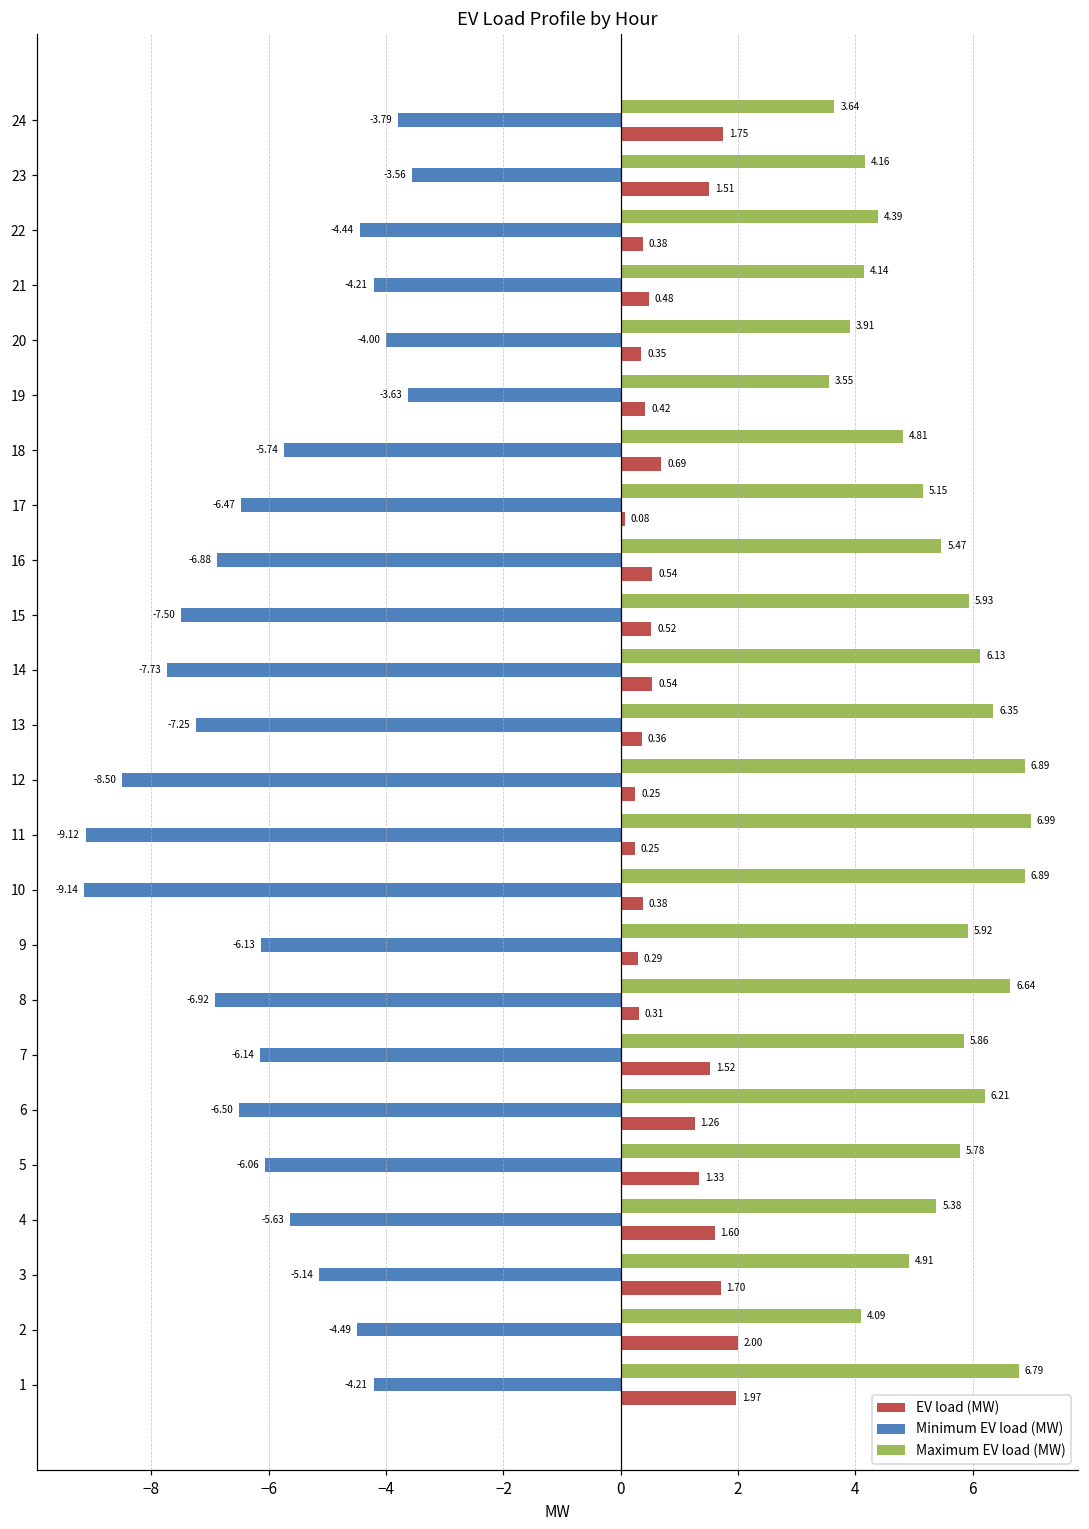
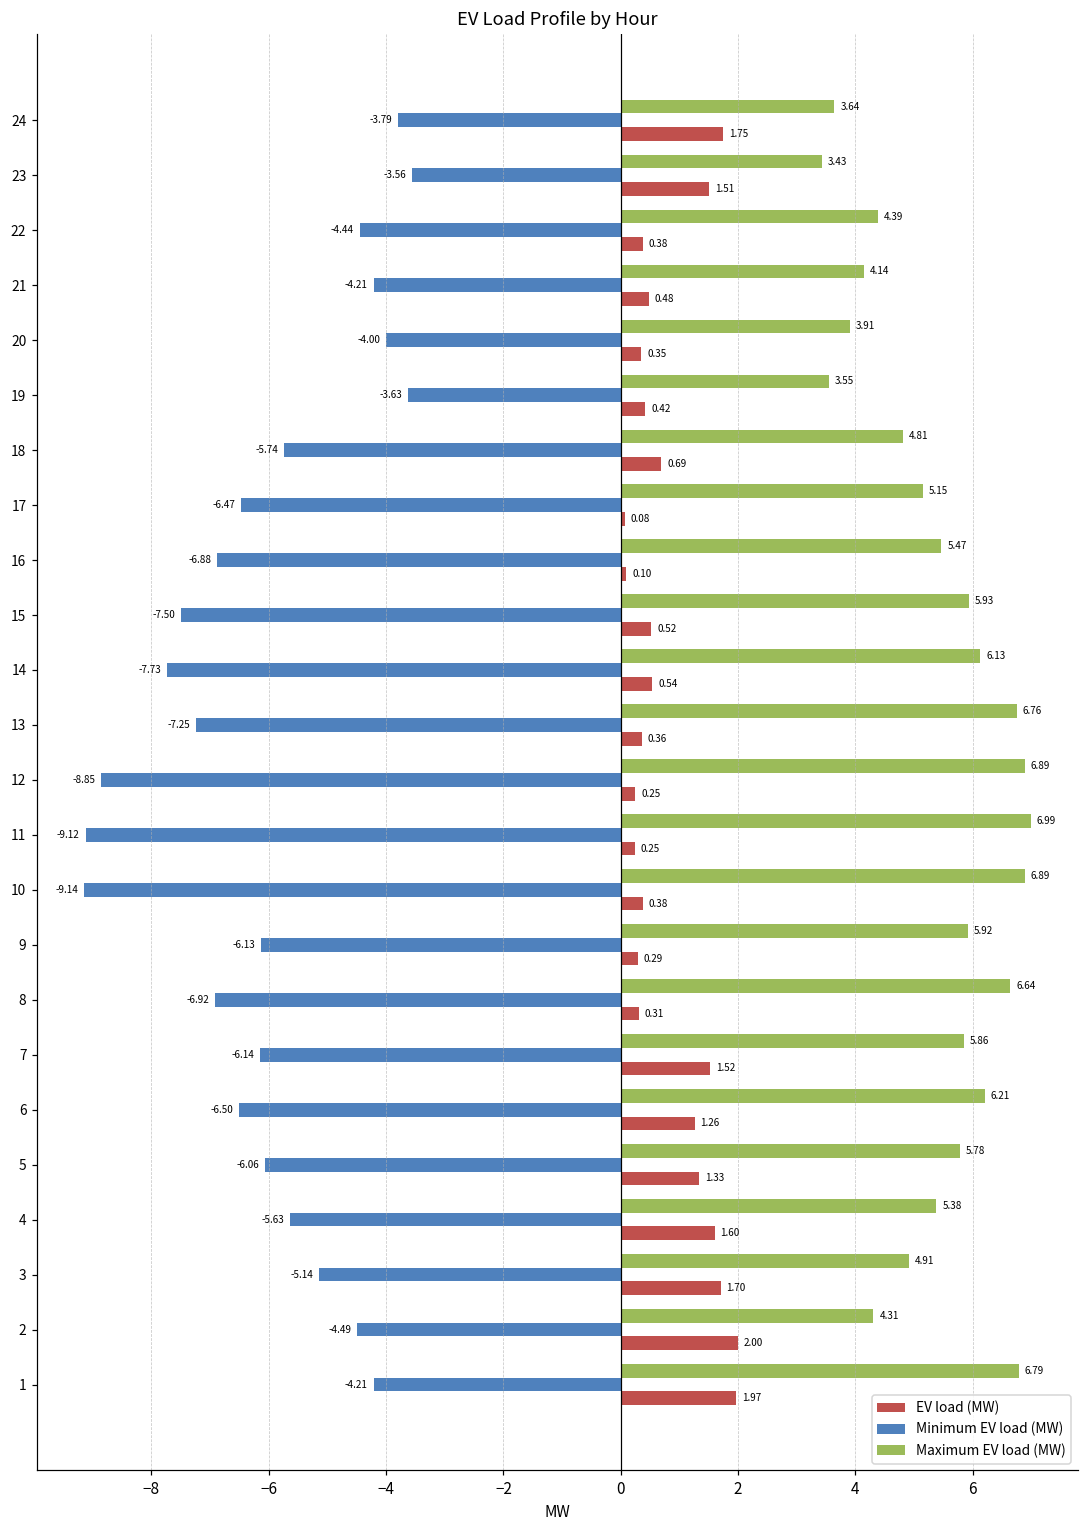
  {
    "EV load (MW)": {
      "24": 1.75,
      "23": 1.51,
      "22": 0.38,
      "21": 0.48,
      "20": 0.35,
      "19": 0.42,
      "18": 0.69,
      "17": 0.08,
-     "16": 0.54,
+     "16": 0.10,
      "15": 0.52,
      "14": 0.54,
      "13": 0.36,
      "12": 0.25,
      "11": 0.25,
      "10": 0.38,
      "9": 0.29,
      "8": 0.31,
      "7": 1.52,
      "6": 1.26,
      "5": 1.33,
      "4": 1.60,
      "3": 1.70,
      "2": 2.00,
      "1": 1.97
    },
    "Minimum EV load (MW)": {
      "24": -3.79,
      "23": -3.56,
      "22": -4.44,
      "21": -4.21,
      "20": -4.00,
      "19": -3.63,
      "18": -5.74,
      "17": -6.47,
      "16": -6.88,
      "15": -7.50,
      "14": -7.73,
      "13": -7.25,
-     "12": -8.50,
+     "12": -8.85,
      "11": -9.12,
      "10": -9.14,
      "9": -6.13,
      "8": -6.92,
      "7": -6.14,
      "6": -6.50,
      "5": -6.06,
      "4": -5.63,
      "3": -5.14,
      "2": -4.49,
      "1": -4.21
    },
    "Maximum EV load (MW)": {
      "24": 3.64,
-     "23": 4.16,
+     "23": 3.43,
      "22": 4.39,
      "21": 4.14,
      "20": 3.91,
      "19": 3.55,
      "18": 4.81,
      "17": 5.15,
      "16": 5.47,
      "15": 5.93,
      "14": 6.13,
-     "13": 6.35,
+     "13": 6.76,
      "12": 6.89,
      "11": 6.99,
      "10": 6.89,
      "9": 5.92,
      "8": 6.64,
      "7": 5.86,
      "6": 6.21,
      "5": 5.78,
      "4": 5.38,
      "3": 4.91,
-     "2": 4.09,
+     "2": 4.31,
      "1": 6.79
    }
  }
